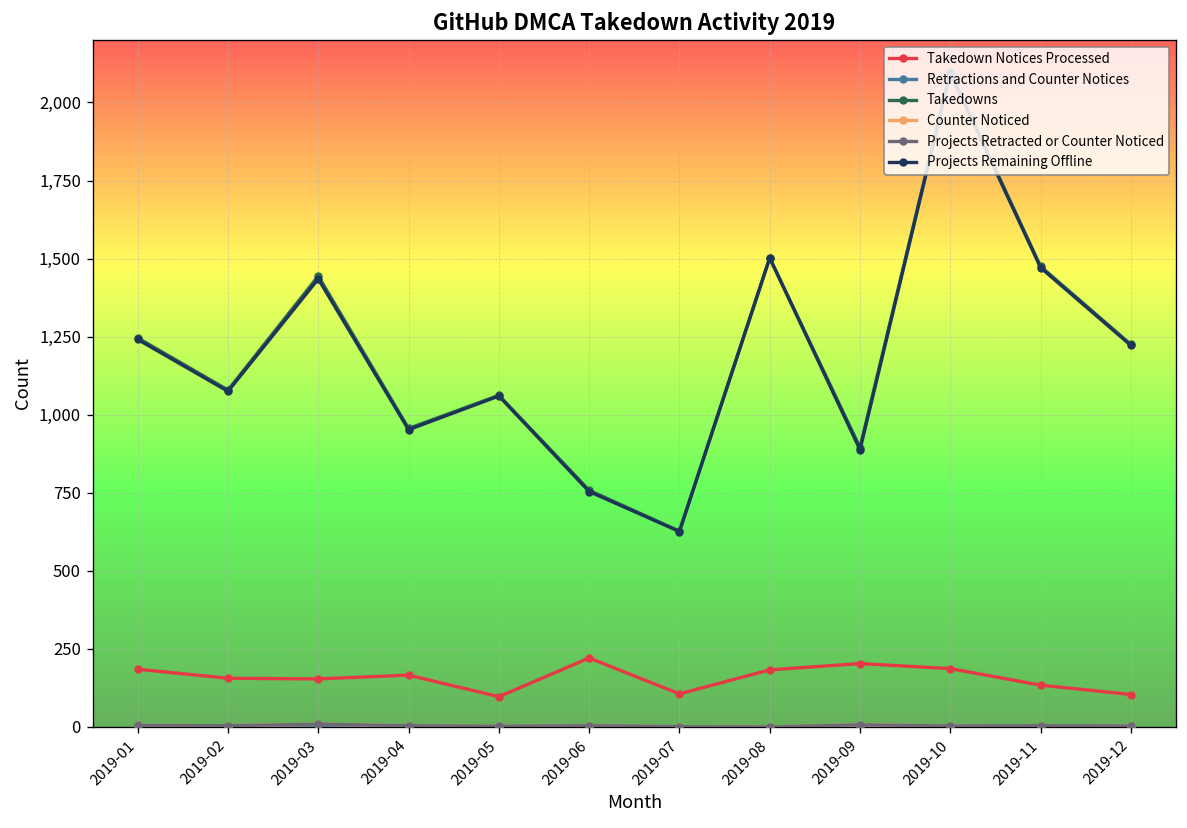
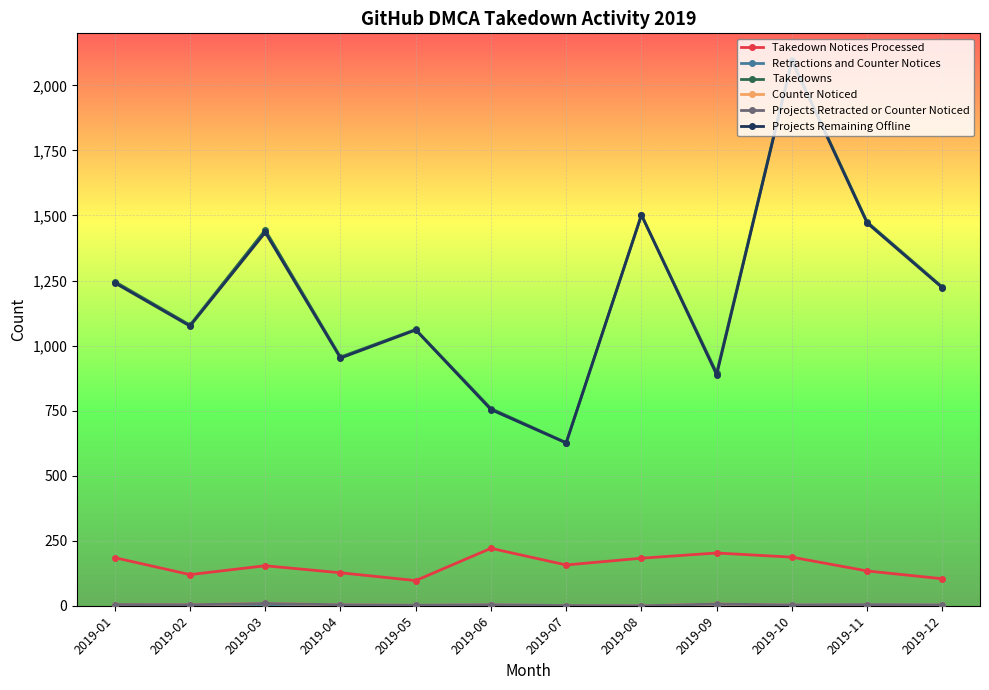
  {
    "Takedown Notices Processed": {
      "2019-01": 190,
-     "2019-02": 160,
+     "2019-02": 120,
      "2019-03": 150,
-     "2019-04": 170,
+     "2019-04": 130,
      "2019-05": 100,
      "2019-06": 220,
-     "2019-07": 110,
+     "2019-07": 160,
      "2019-08": 180,
      "2019-09": 200,
      "2019-10": 190,
      "2019-11": 130,
      "2019-12": 100
    }
  }
